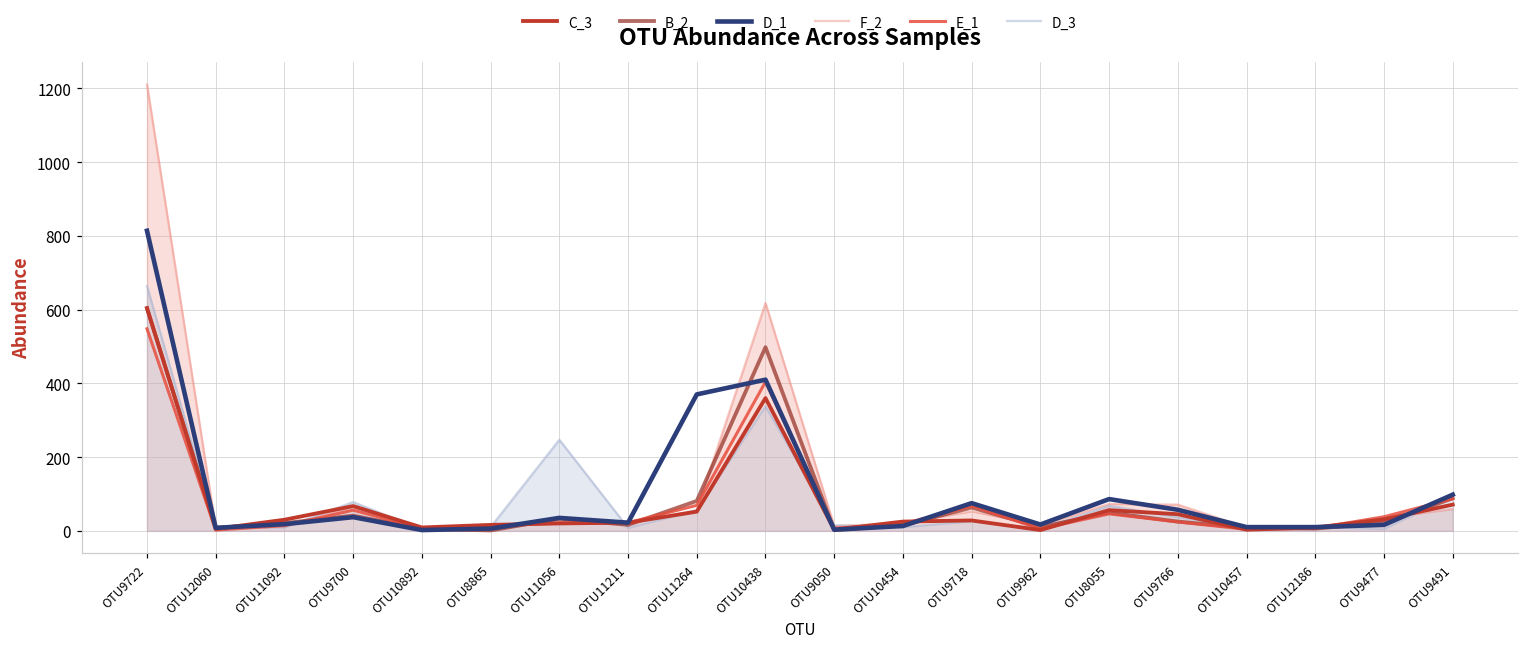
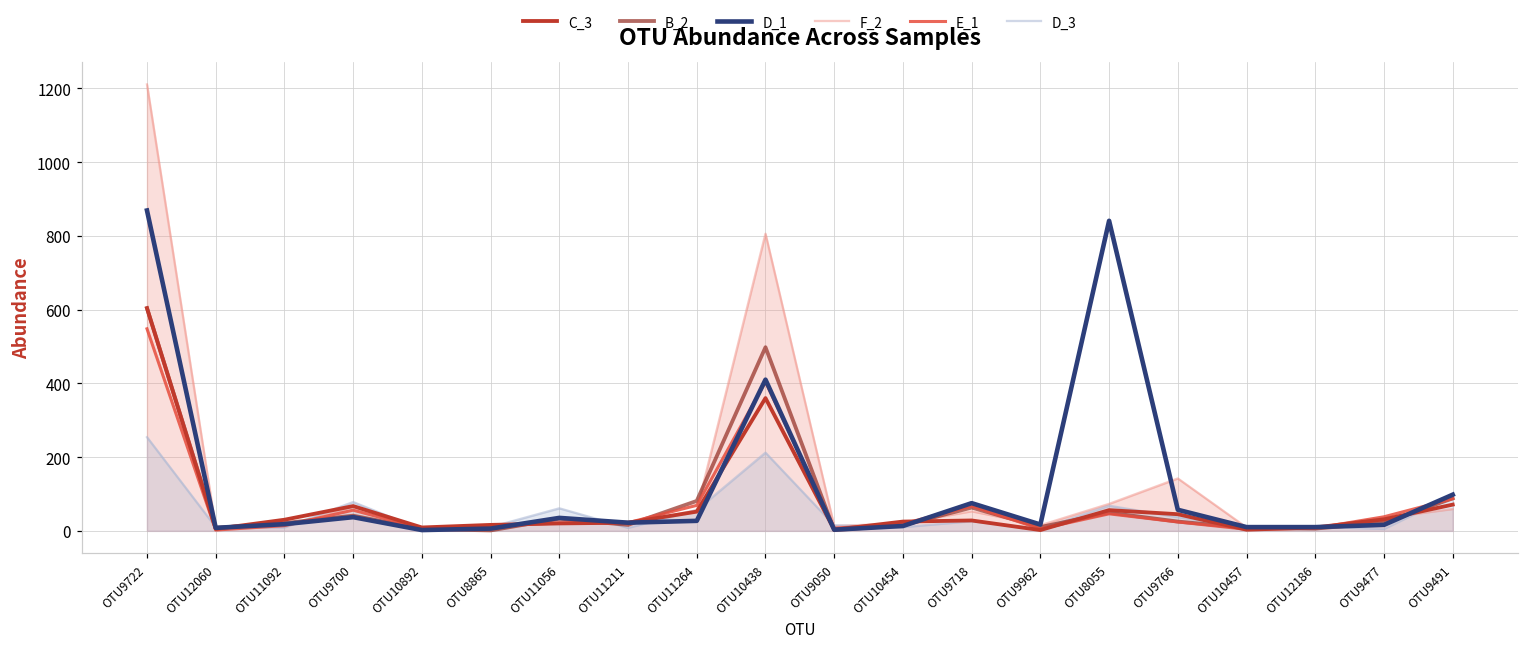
  {
    "D_1": {
-     "OTU9722": 810,
-     "OTU11264": 370,
+     "OTU9722": 870,
+     "OTU11264": 30,
      "OTU9718": 80,
-     "OTU8055": 90,
+     "OTU8055": 840,
      "OTU9766": 60
    },
    "F_2": {
      "OTU9722": 1210,
-     "OTU10438": 620,
+     "OTU10438": 810,
      "OTU9718": 50,
-     "OTU9766": 70,
+     "OTU9766": 140,
      "OTU9491": 60
    },
    "D_3": {
-     "OTU9722": 660,
+     "OTU9722": 250,
      "OTU9700": 80,
-     "OTU11056": 250,
+     "OTU11056": 60,
      "OTU11211": 10,
-     "OTU10438": 340,
+     "OTU10438": 210,
      "OTU9766": 40,
      "OTU9477": 10
    }
  }
